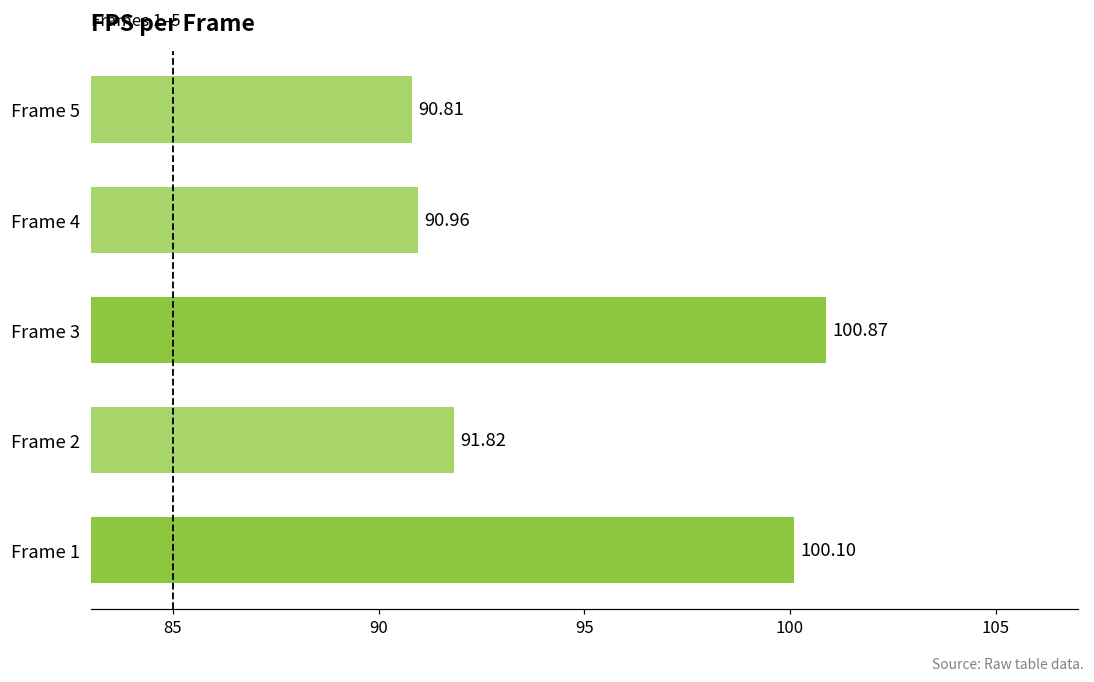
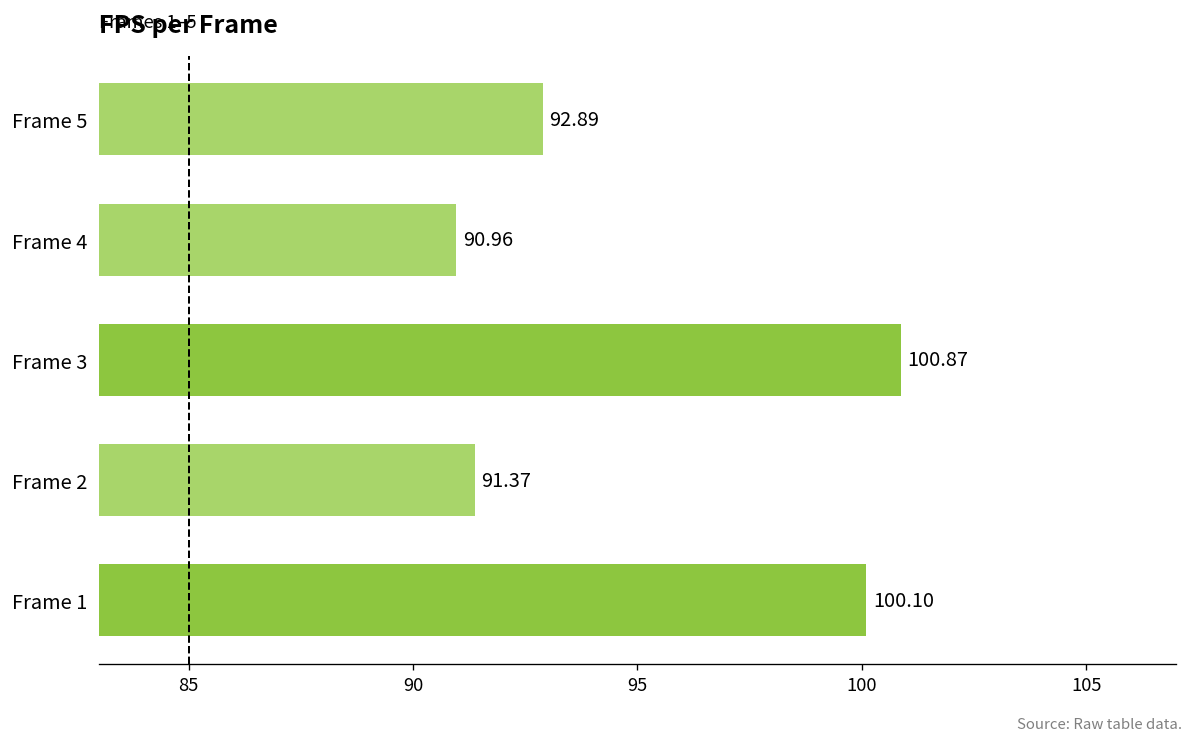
  {
-   "Frame 5": 90.81,
+   "Frame 5": 92.89,
    "Frame 4": 90.96,
    "Frame 3": 100.87,
-   "Frame 2": 91.82,
+   "Frame 2": 91.37,
    "Frame 1": 100.10
  }
